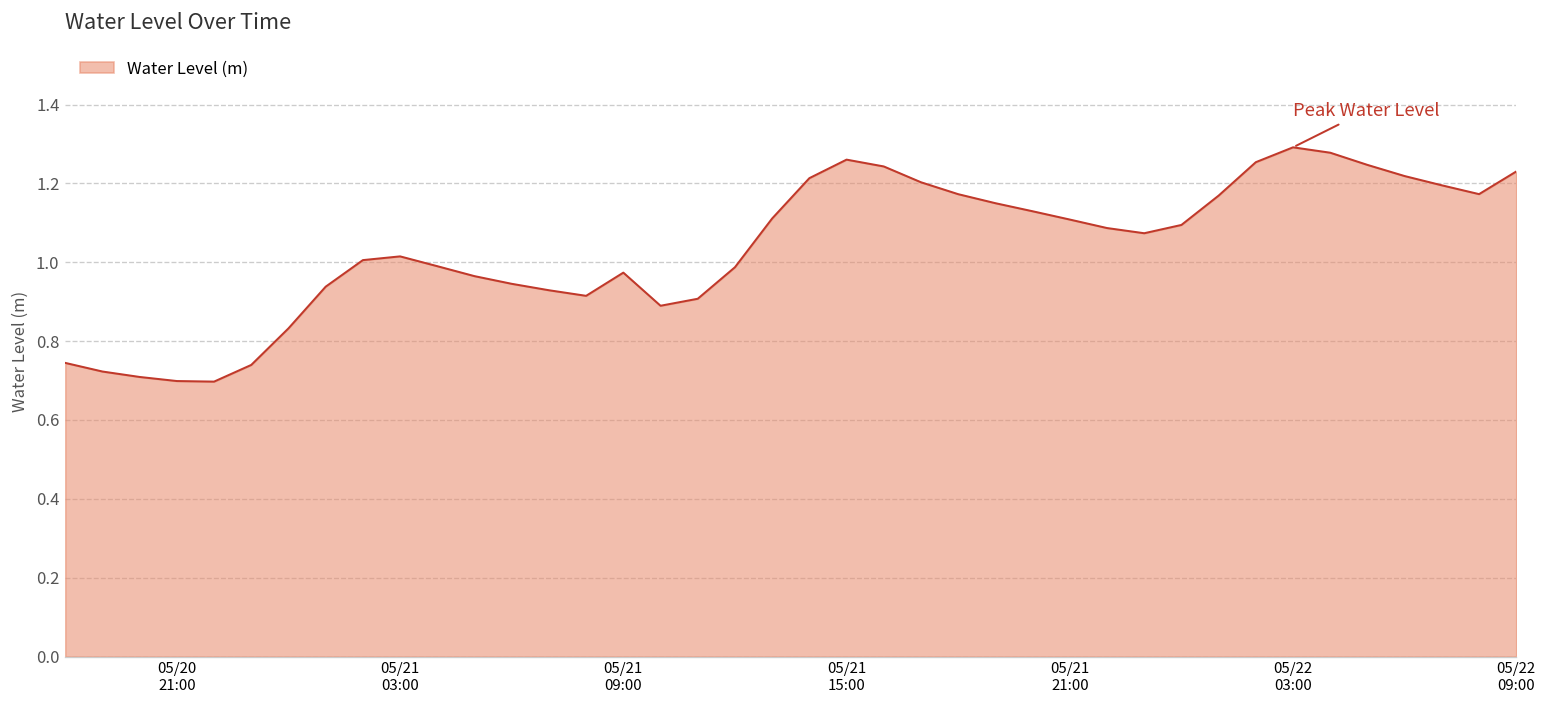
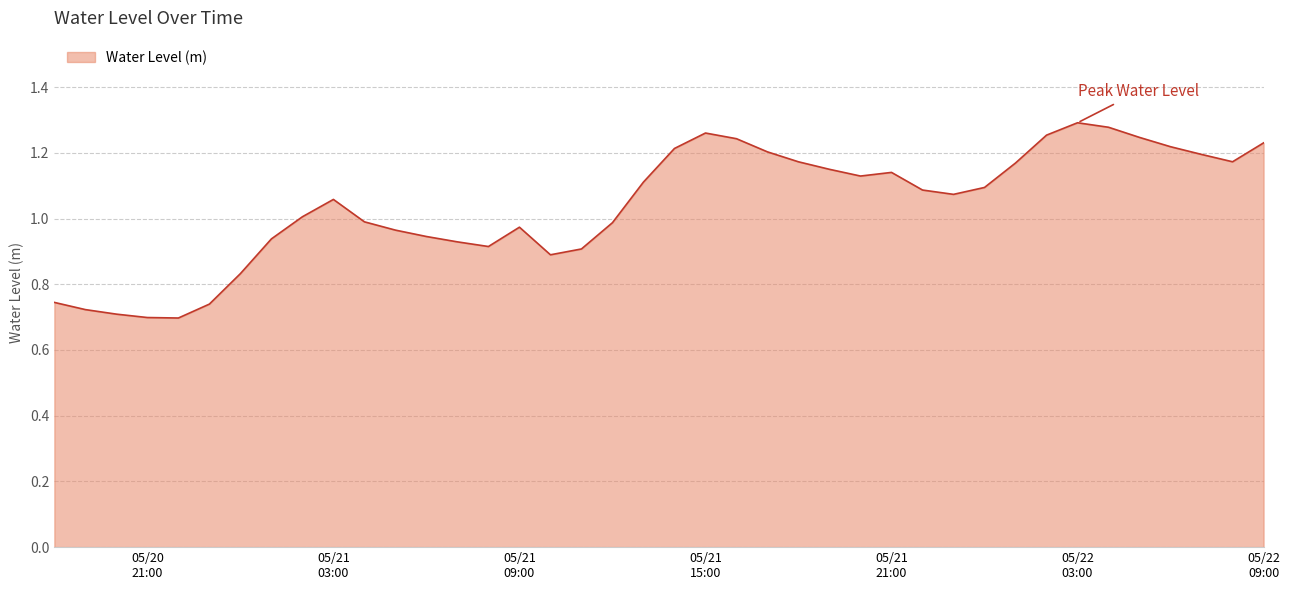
  {
    "05/20 21:00": 0.70,
-   "05/21 03:00": 1.01,
+   "05/21 03:00": 1.06,
    "05/21 09:00": 0.97,
    "05/21 15:00": 1.26,
-   "05/21 21:00": 1.11,
+   "05/21 21:00": 1.14,
    "05/22 03:00": 1.29,
    "05/22 09:00": 1.23
  }
